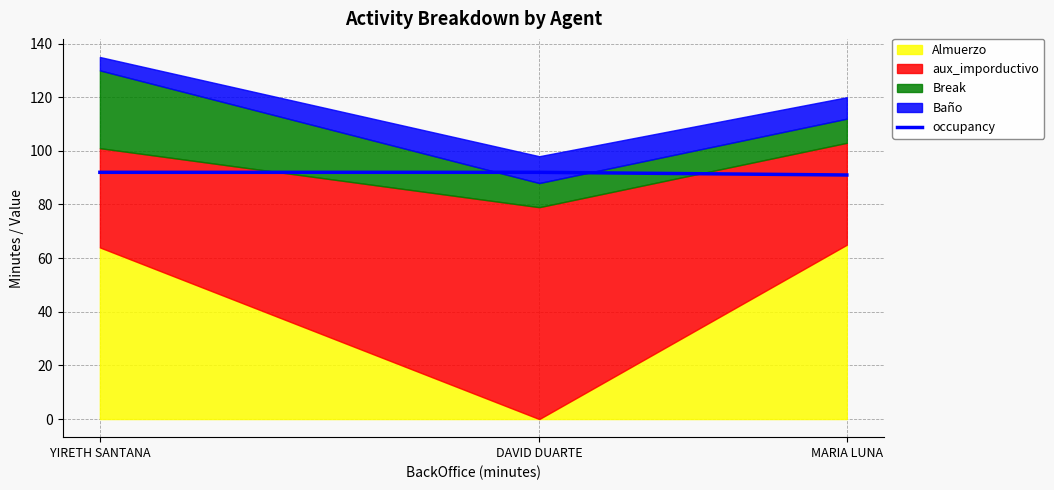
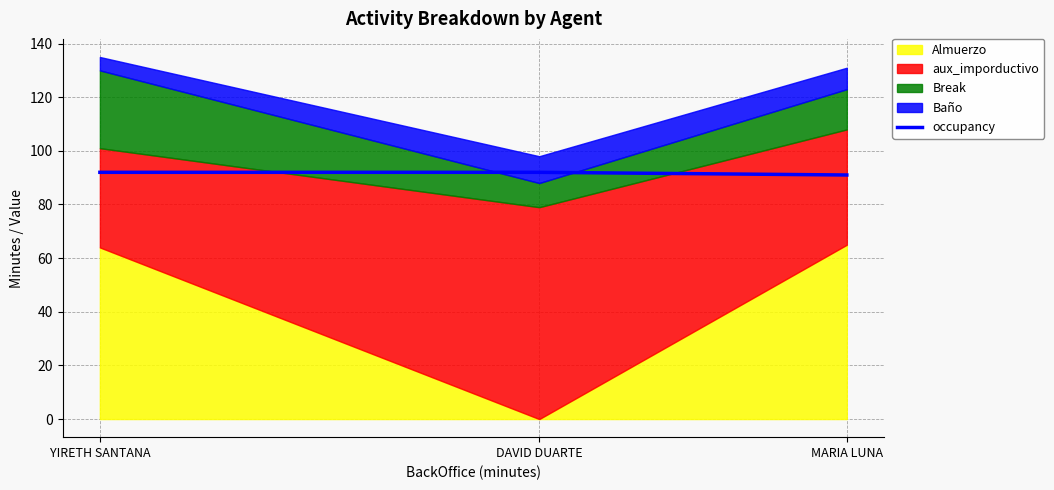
  {
    "Almuerzo": {
      "YIRETH SANTANA": 64,
      "DAVID DUARTE": 0,
      "MARIA LUNA": 65
    },
    "aux_imporductivo": {
      "YIRETH SANTANA": 37,
      "DAVID DUARTE": 79,
-     "MARIA LUNA": 38
+     "MARIA LUNA": 43
    },
    "Break": {
      "YIRETH SANTANA": 29,
      "DAVID DUARTE": 9,
-     "MARIA LUNA": 9
+     "MARIA LUNA": 15
    }
  }
